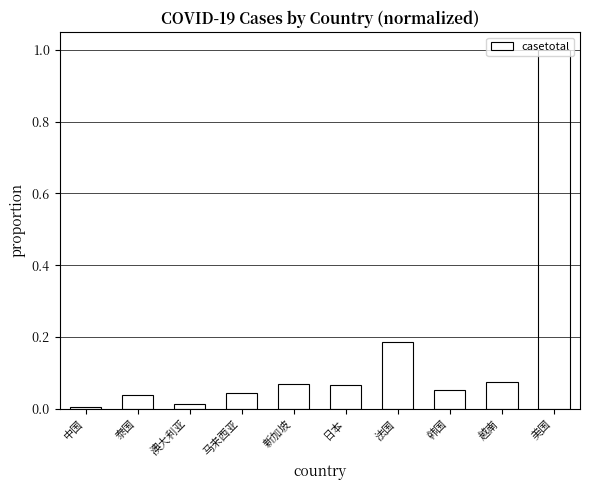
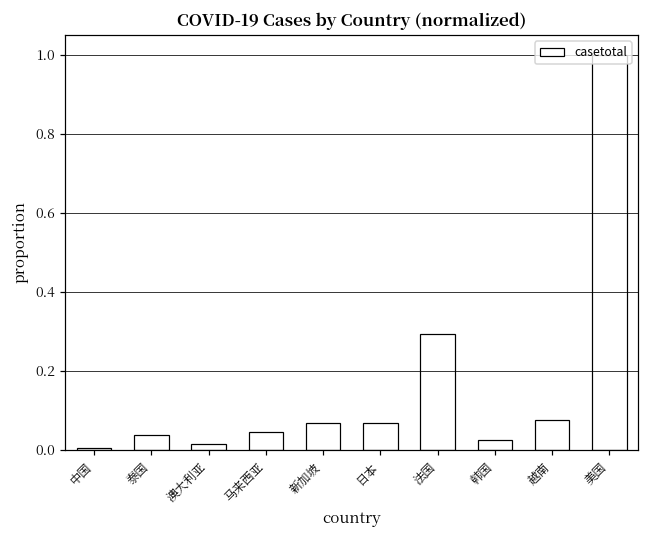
  {
    "泰国": 0.04,
    "澳大利亚": 0.01,
    "马来西亚": 0.04,
    "新加坡": 0.07,
    "日本": 0.07,
-   "法国": 0.19,
-   "韩国": 0.05,
+   "法国": 0.29,
+   "韩国": 0.02,
    "越南": 0.08
  }
